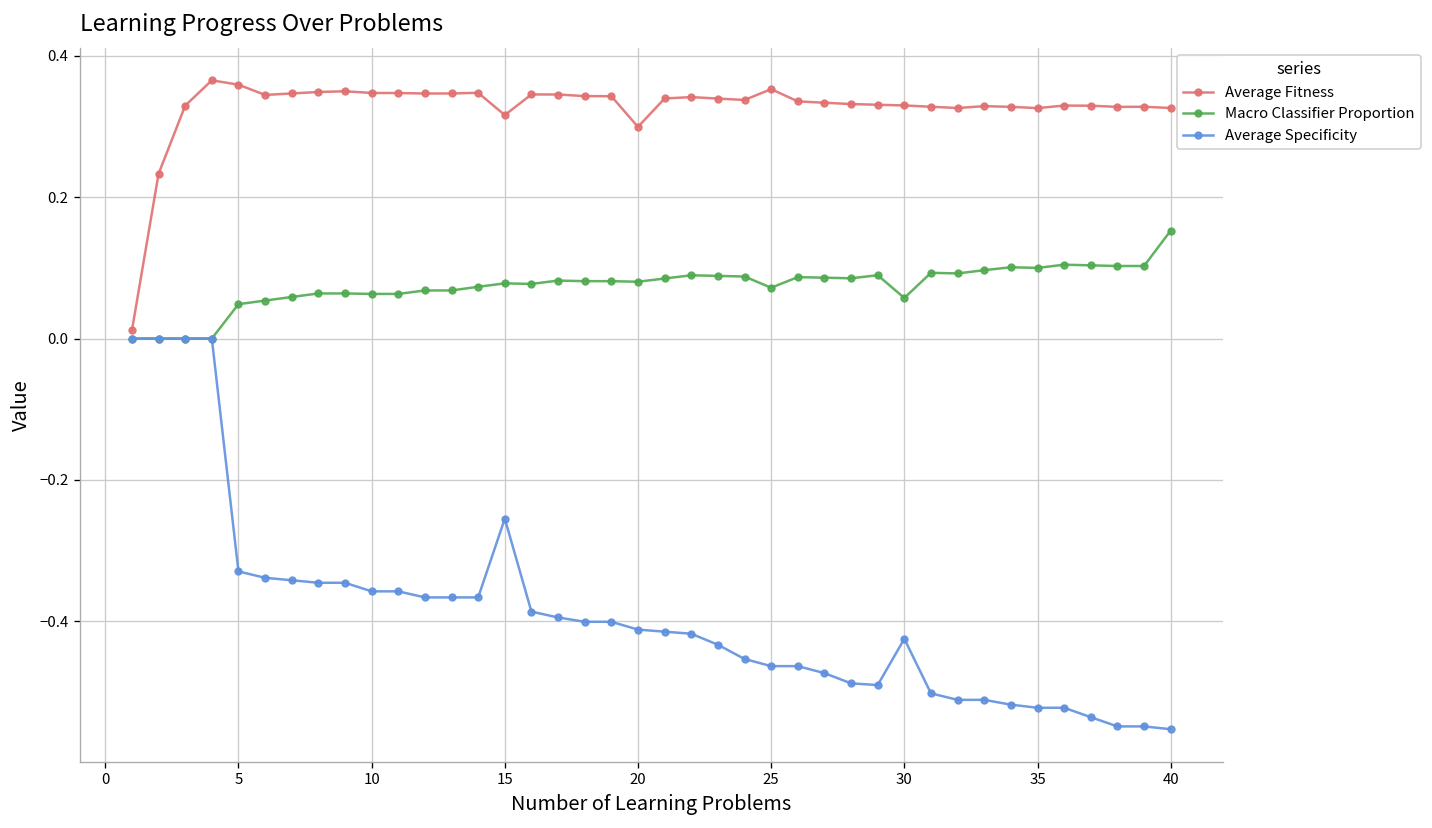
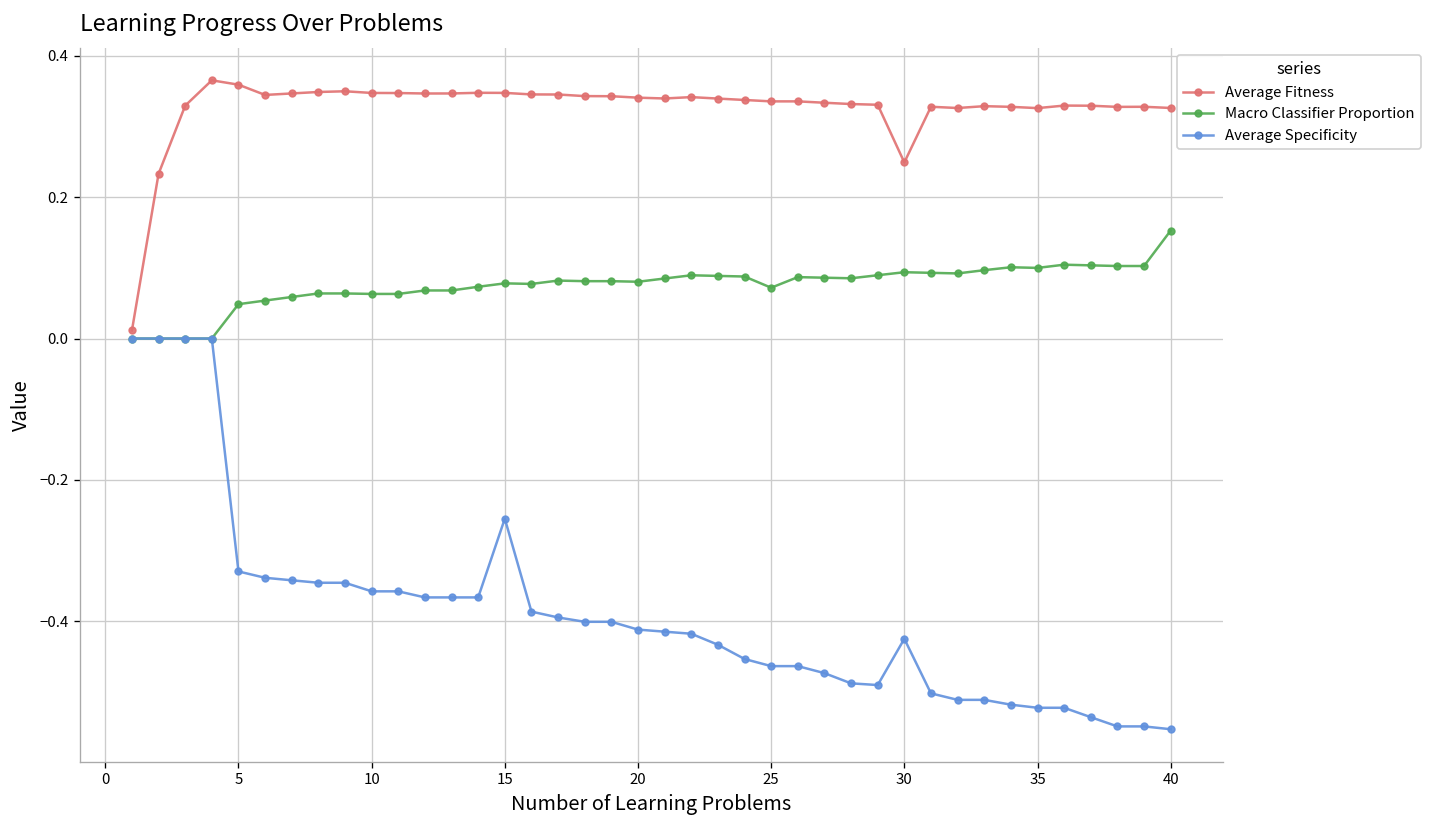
  {
    "Average Fitness": {
      "5": 0.36,
      "10": 0.35,
-     "15": 0.32,
-     "20": 0.30,
-     "25": 0.35,
-     "30": 0.33,
+     "15": 0.35,
+     "20": 0.34,
+     "25": 0.34,
+     "30": 0.25,
      "35": 0.33,
      "40": 0.33
    },
    "Macro Classifier Proportion": {
      "5": 0.05,
      "10": 0.06,
      "15": 0.08,
      "20": 0.08,
      "25": 0.07,
-     "30": 0.06,
+     "30": 0.09,
      "35": 0.10,
      "40": 0.15
    },
    "Average Specificity": {
      "5": -0.33,
      "10": -0.36,
      "15": -0.26,
      "20": -0.41,
      "25": -0.46,
      "30": -0.43,
      "35": -0.52,
      "40": -0.55
    }
  }
